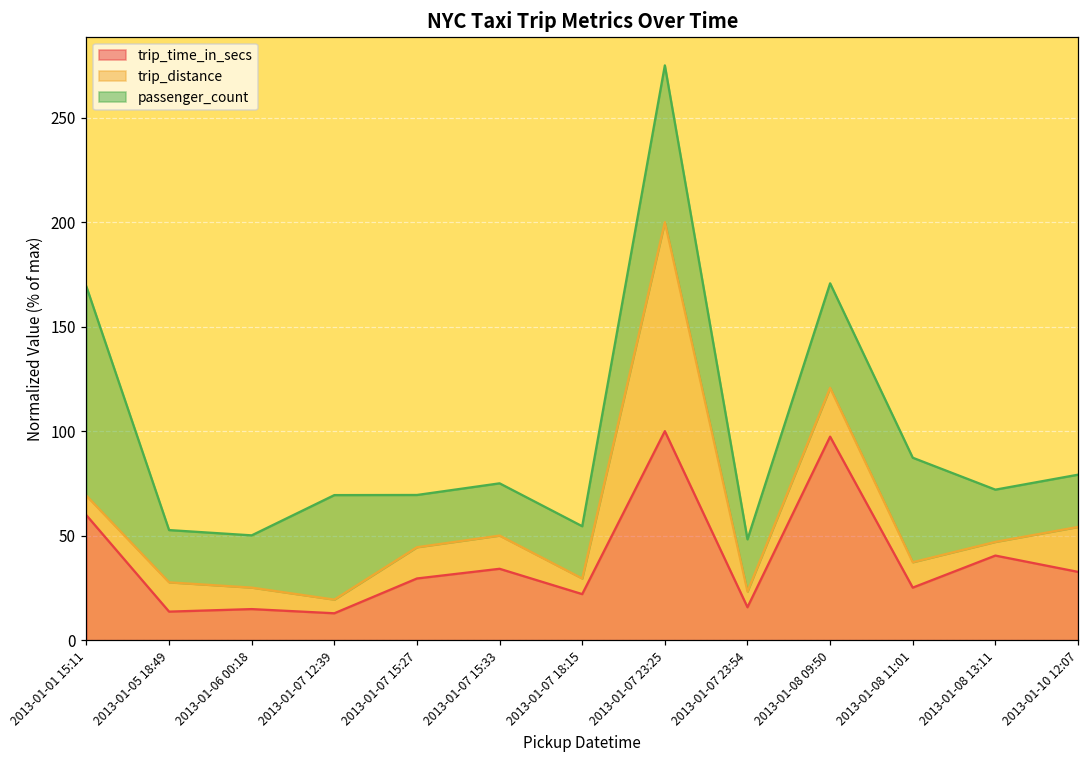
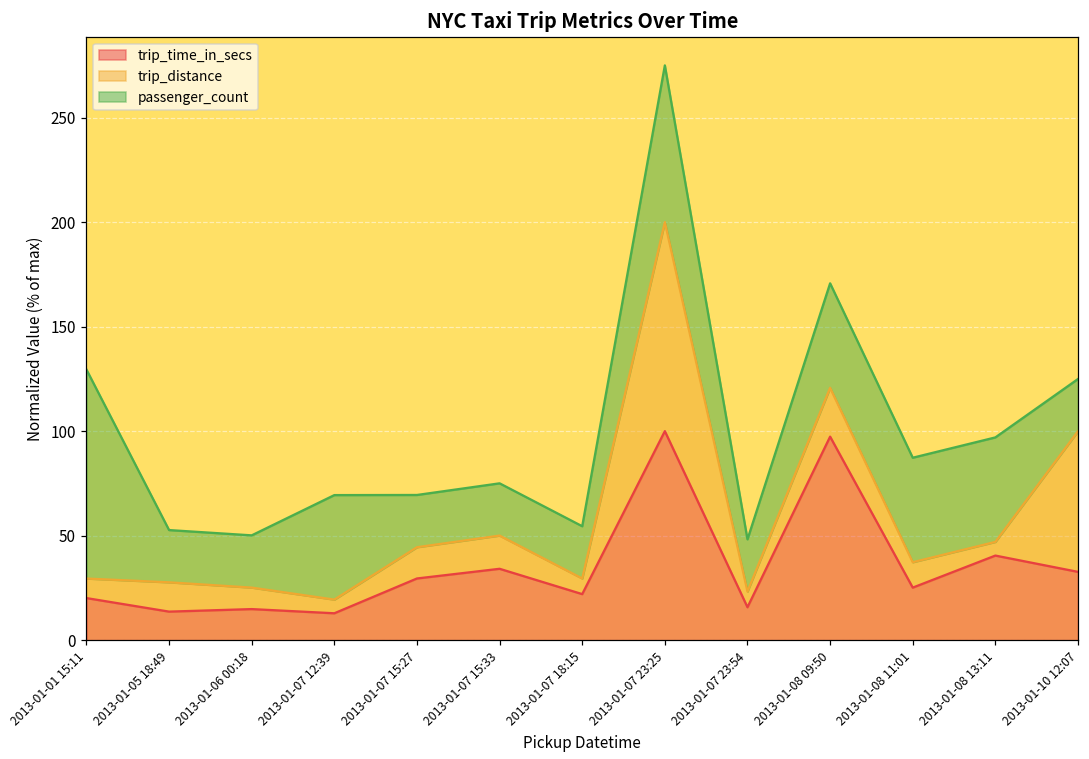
  {
    "trip_time_in_secs": {
-     "2013-01-01 15:11": 60,
+     "2013-01-01 15:11": 20,
      "2013-01-05 18:49": 14,
      "2013-01-06 00:18": 15,
      "2013-01-07 12:39": 13,
      "2013-01-07 15:27": 30,
      "2013-01-07 15:33": 34,
      "2013-01-07 18:15": 22,
      "2013-01-07 23:25": 100,
      "2013-01-07 23:54": 16,
      "2013-01-08 09:50": 97,
      "2013-01-08 11:01": 25,
      "2013-01-08 13:11": 40,
      "2013-01-10 12:07": 33
    },
    "trip_distance": {
      "2013-01-01 15:11": 9,
      "2013-01-05 18:49": 14,
      "2013-01-06 00:18": 10,
      "2013-01-07 12:39": 7,
      "2013-01-07 15:27": 15,
      "2013-01-07 15:33": 16,
      "2013-01-07 18:15": 7,
      "2013-01-07 23:25": 100,
      "2013-01-07 23:54": 7,
      "2013-01-08 09:50": 23,
      "2013-01-08 11:01": 12,
      "2013-01-08 13:11": 7,
-     "2013-01-10 12:07": 21
+     "2013-01-10 12:07": 67
    },
    "passenger_count": {
      "2013-01-01 15:11": 100,
      "2013-01-05 18:49": 25,
      "2013-01-06 00:18": 25,
      "2013-01-07 12:39": 50,
      "2013-01-07 15:27": 25,
      "2013-01-07 15:33": 25,
      "2013-01-07 18:15": 25,
      "2013-01-07 23:25": 75,
      "2013-01-07 23:54": 25,
      "2013-01-08 09:50": 50,
      "2013-01-08 11:01": 50,
-     "2013-01-08 13:11": 25,
+     "2013-01-08 13:11": 50,
      "2013-01-10 12:07": 25
    }
  }
